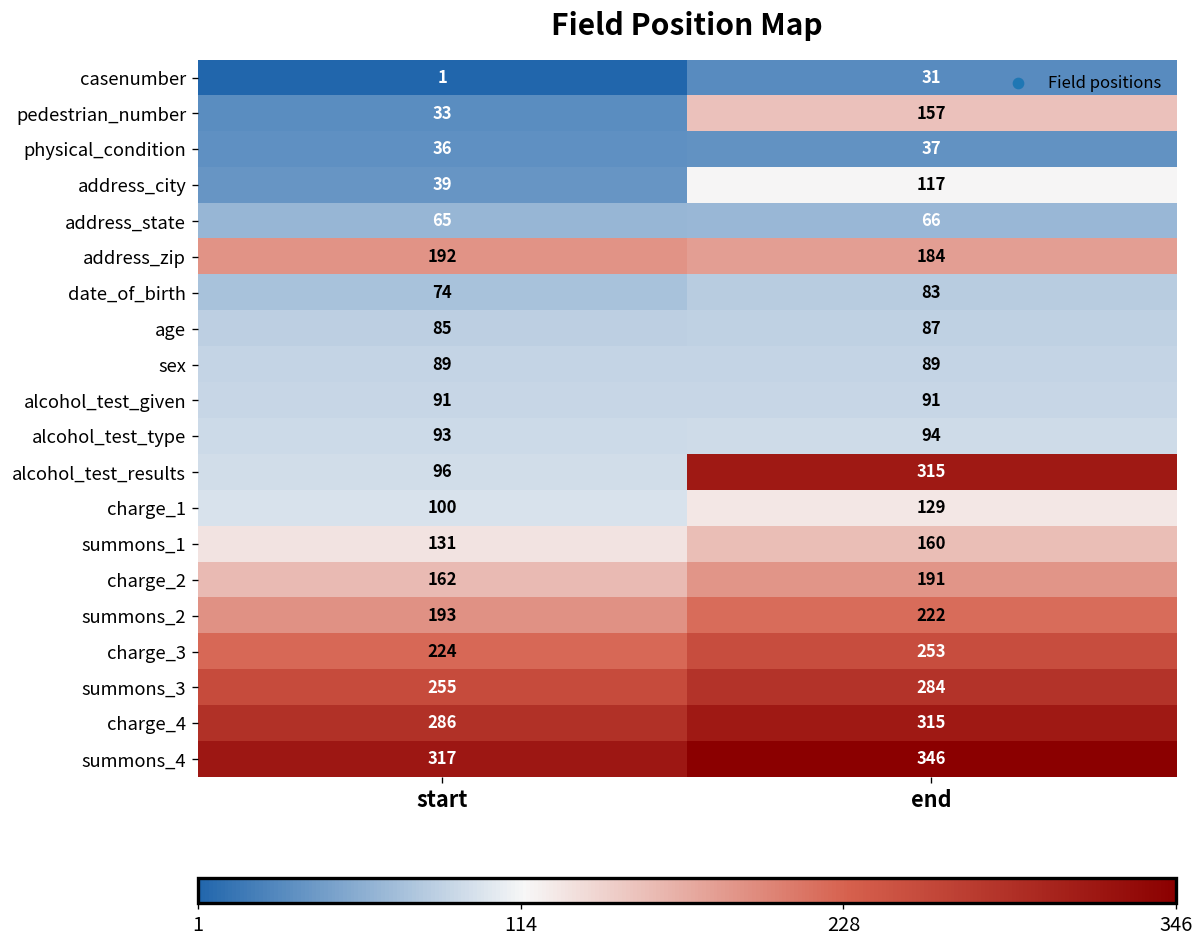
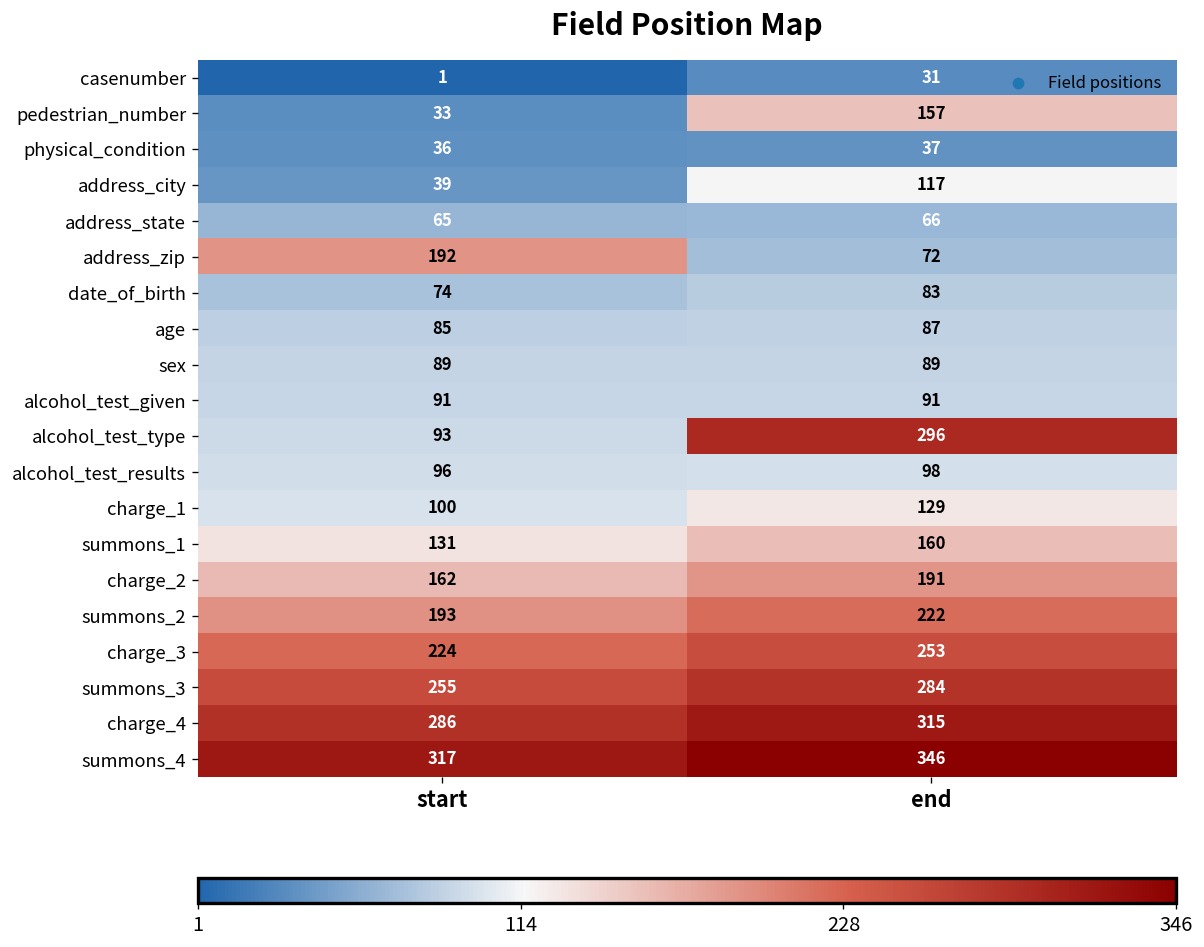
  {
    "casenumber": {
      "start": 1,
      "end": 31
    },
    "pedestrian_number": {
      "start": 33,
      "end": 157
    },
    "physical_condition": {
      "start": 36,
      "end": 37
    },
    "address_city": {
      "start": 39,
      "end": 117
    },
    "address_state": {
      "start": 65,
      "end": 66
    },
    "address_zip": {
      "start": 192,
-     "end": 184
+     "end": 72
    },
    "date_of_birth": {
      "start": 74,
      "end": 83
    },
    "age": {
      "start": 85,
      "end": 87
    },
    "sex": {
      "start": 89,
      "end": 89
    },
    "alcohol_test_given": {
      "start": 91,
      "end": 91
    },
    "alcohol_test_type": {
      "start": 93,
-     "end": 94
+     "end": 296
    },
    "alcohol_test_results": {
      "start": 96,
-     "end": 315
+     "end": 98
    },
    "charge_1": {
      "start": 100,
      "end": 129
    },
    "summons_1": {
      "start": 131,
      "end": 160
    },
    "charge_2": {
      "start": 162,
      "end": 191
    },
    "summons_2": {
      "start": 193,
      "end": 222
    },
    "charge_3": {
      "start": 224,
      "end": 253
    },
    "summons_3": {
      "start": 255,
      "end": 284
    },
    "charge_4": {
      "start": 286,
      "end": 315
    },
    "summons_4": {
      "start": 317,
      "end": 346
    }
  }
